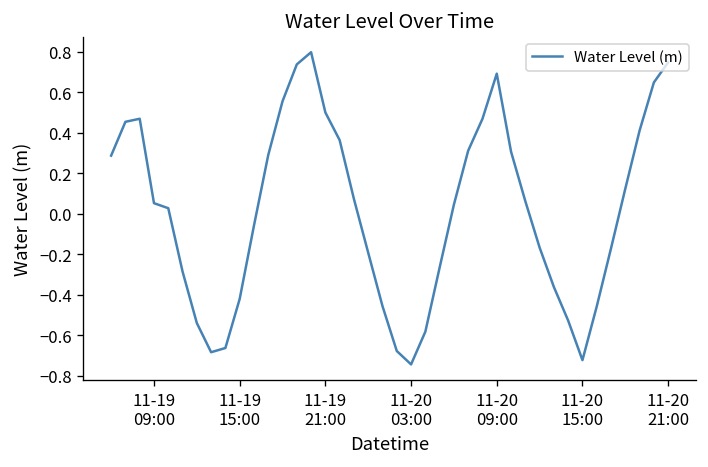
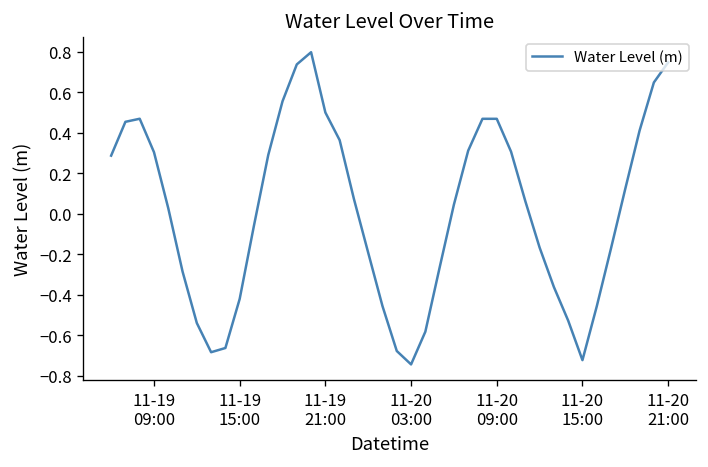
  {
-   "11-19 09:00": 0.05,
+   "11-19 09:00": 0.30,
    "11-19 15:00": -0.42,
    "11-19 21:00": 0.50,
    "11-20 03:00": -0.74,
-   "11-20 09:00": 0.69,
+   "11-20 09:00": 0.47,
    "11-20 15:00": -0.72
  }
